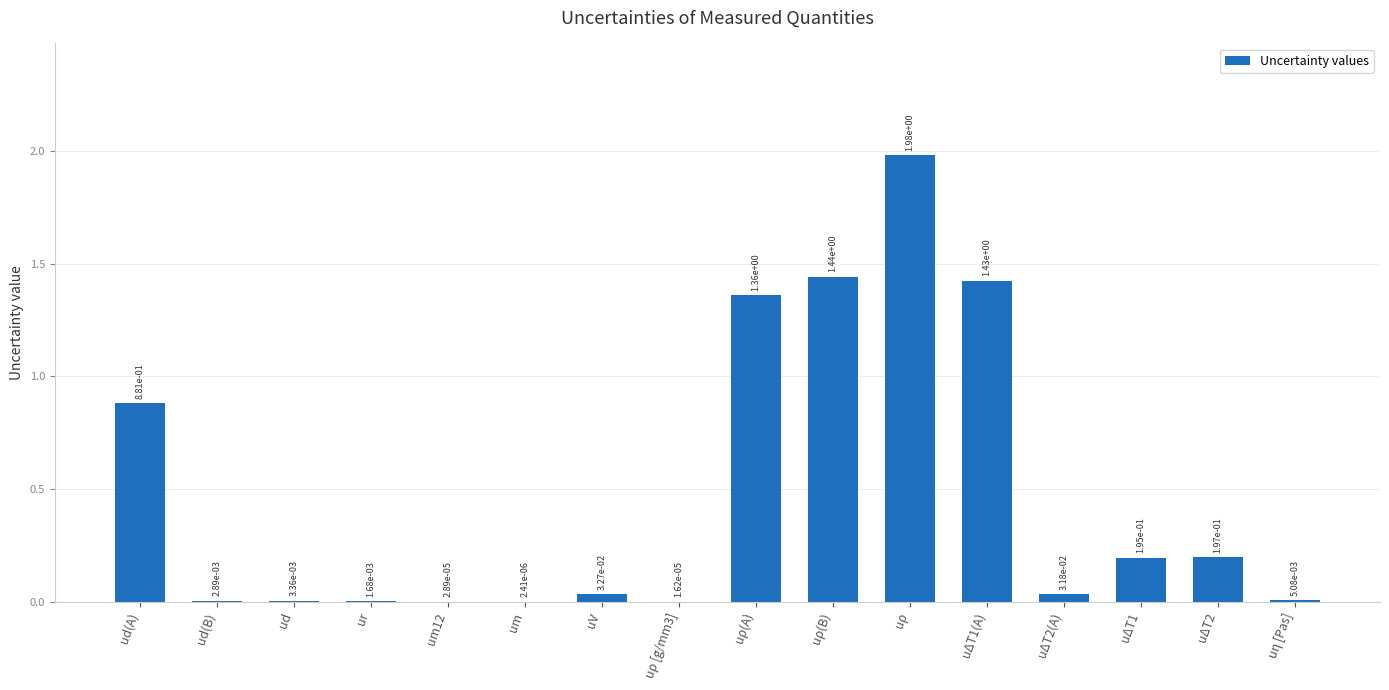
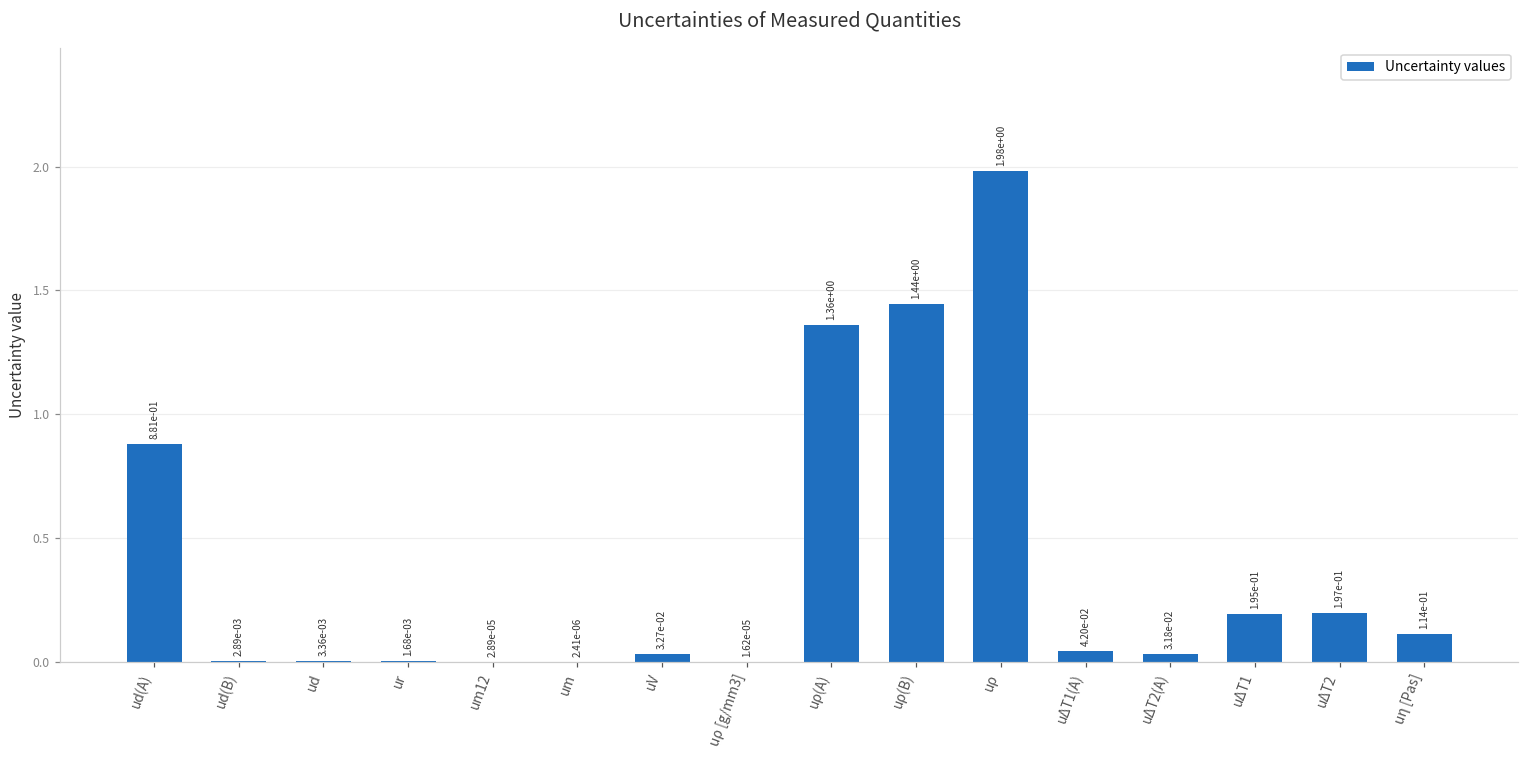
  {
    "ud(A)": "8.81e-01",
    "ud(B)": "2.89e-03",
    "ud": "3.36e-03",
    "ur": "1.68e-03",
    "um12": "2.89e-05",
    "um": "2.41e-06",
    "uV": "3.27e-02",
    "uρ [g/mm3]": "1.62e-05",
    "uρ(A)": "1.36e+00",
    "uρ(B)": "1.44e+00",
    "uρ": "1.98e+00",
-   "uΔT1(A)": "1.43e+00",
+   "uΔT1(A)": "4.20e-02",
    "uΔT2(A)": "3.18e-02",
    "uΔT1": "1.95e-01",
    "uΔT2": "1.97e-01",
-   "uη [Pas]": "5.08e-03"
+   "uη [Pas]": "1.14e-01"
  }
